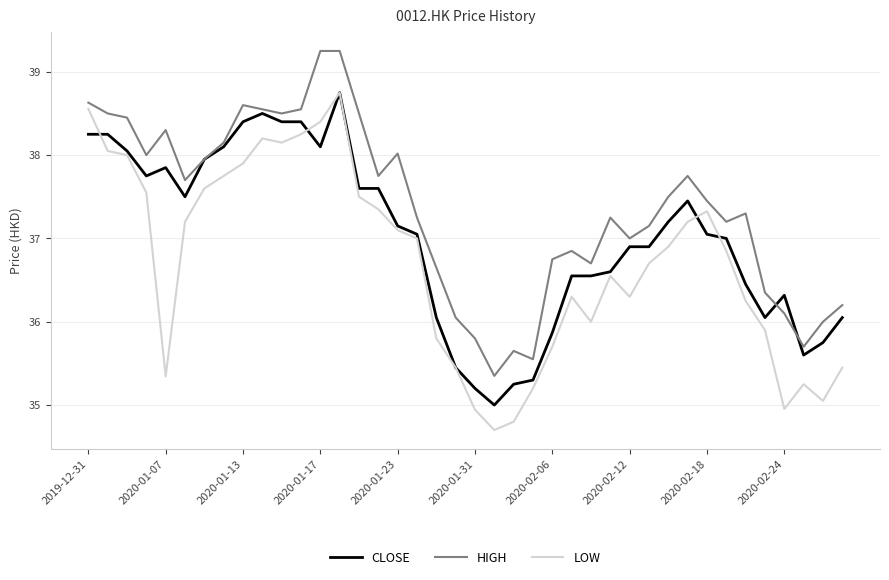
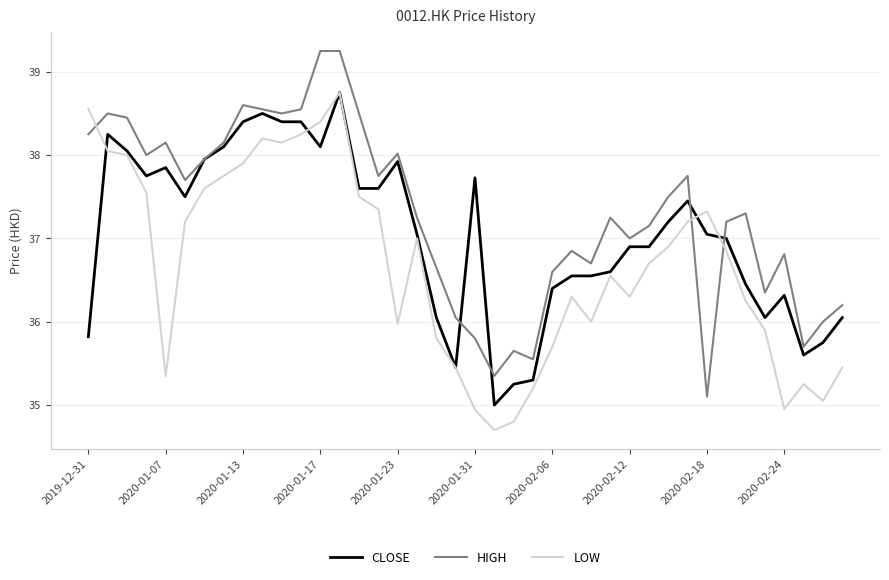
  {
    "CLOSE": {
-     "2019-12-31": 38.3,
+     "2019-12-31": 35.8,
      "2020-01-07": 37.8,
      "2020-01-13": 38.4,
      "2020-01-17": 38.1,
-     "2020-01-23": 37.2,
-     "2020-01-31": 35.2,
-     "2020-02-06": 35.9,
+     "2020-01-23": 37.9,
+     "2020-01-31": 37.7,
+     "2020-02-06": 36.4,
      "2020-02-12": 36.9,
      "2020-02-18": 37.0,
      "2020-02-24": 36.3
    },
    "HIGH": {
-     "2019-12-31": 38.6,
-     "2020-01-07": 38.3,
+     "2019-12-31": 38.3,
+     "2020-01-07": 38.2,
      "2020-01-13": 38.6,
      "2020-01-17": 39.3,
      "2020-01-23": 38.0,
      "2020-01-31": 35.8,
-     "2020-02-06": 36.8,
+     "2020-02-06": 36.6,
      "2020-02-12": 37.0,
-     "2020-02-18": 37.5,
-     "2020-02-24": 36.1
+     "2020-02-18": 35.1,
+     "2020-02-24": 36.8
    },
    "LOW": {
      "2019-12-31": 38.6,
      "2020-01-07": 35.3,
      "2020-01-13": 37.9,
      "2020-01-17": 38.4,
-     "2020-01-23": 37.1,
+     "2020-01-23": 36.0,
      "2020-01-31": 34.9,
      "2020-02-06": 35.7,
      "2020-02-12": 36.3,
      "2020-02-18": 37.3,
      "2020-02-24": 35.0
    }
  }
